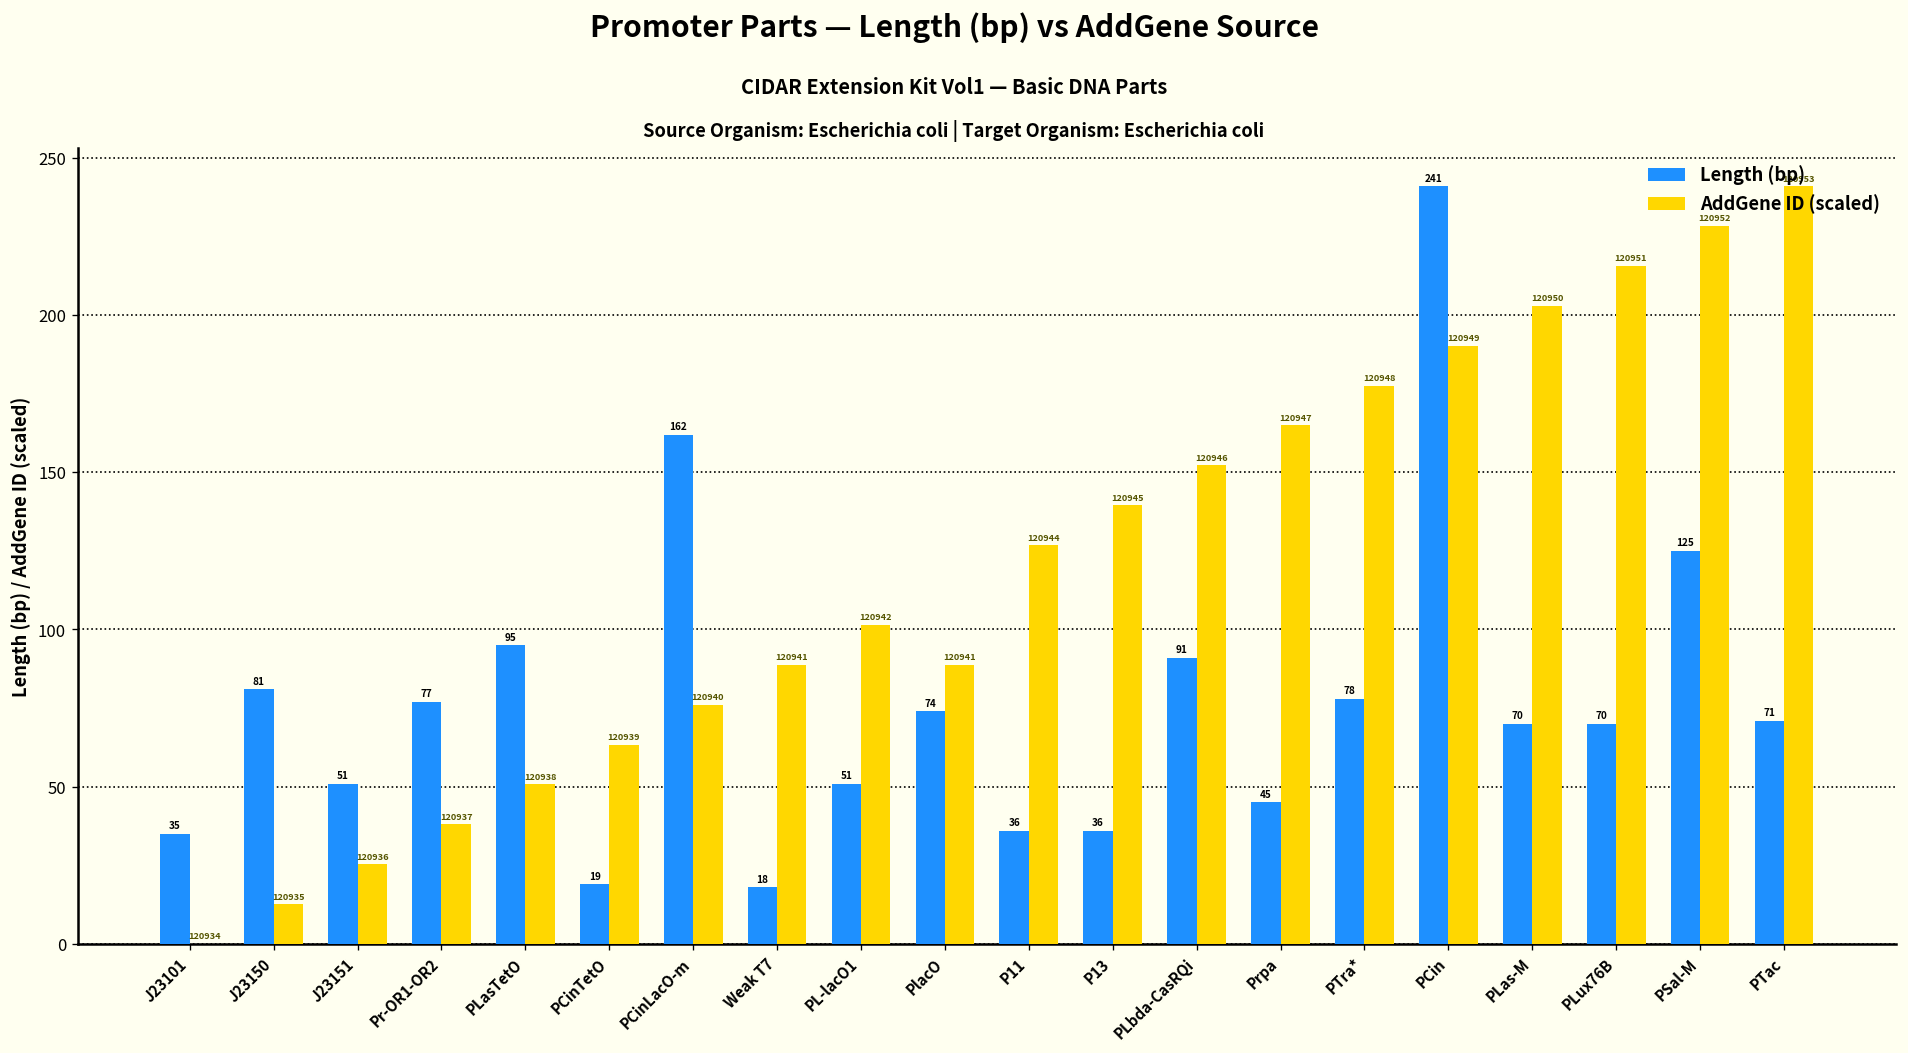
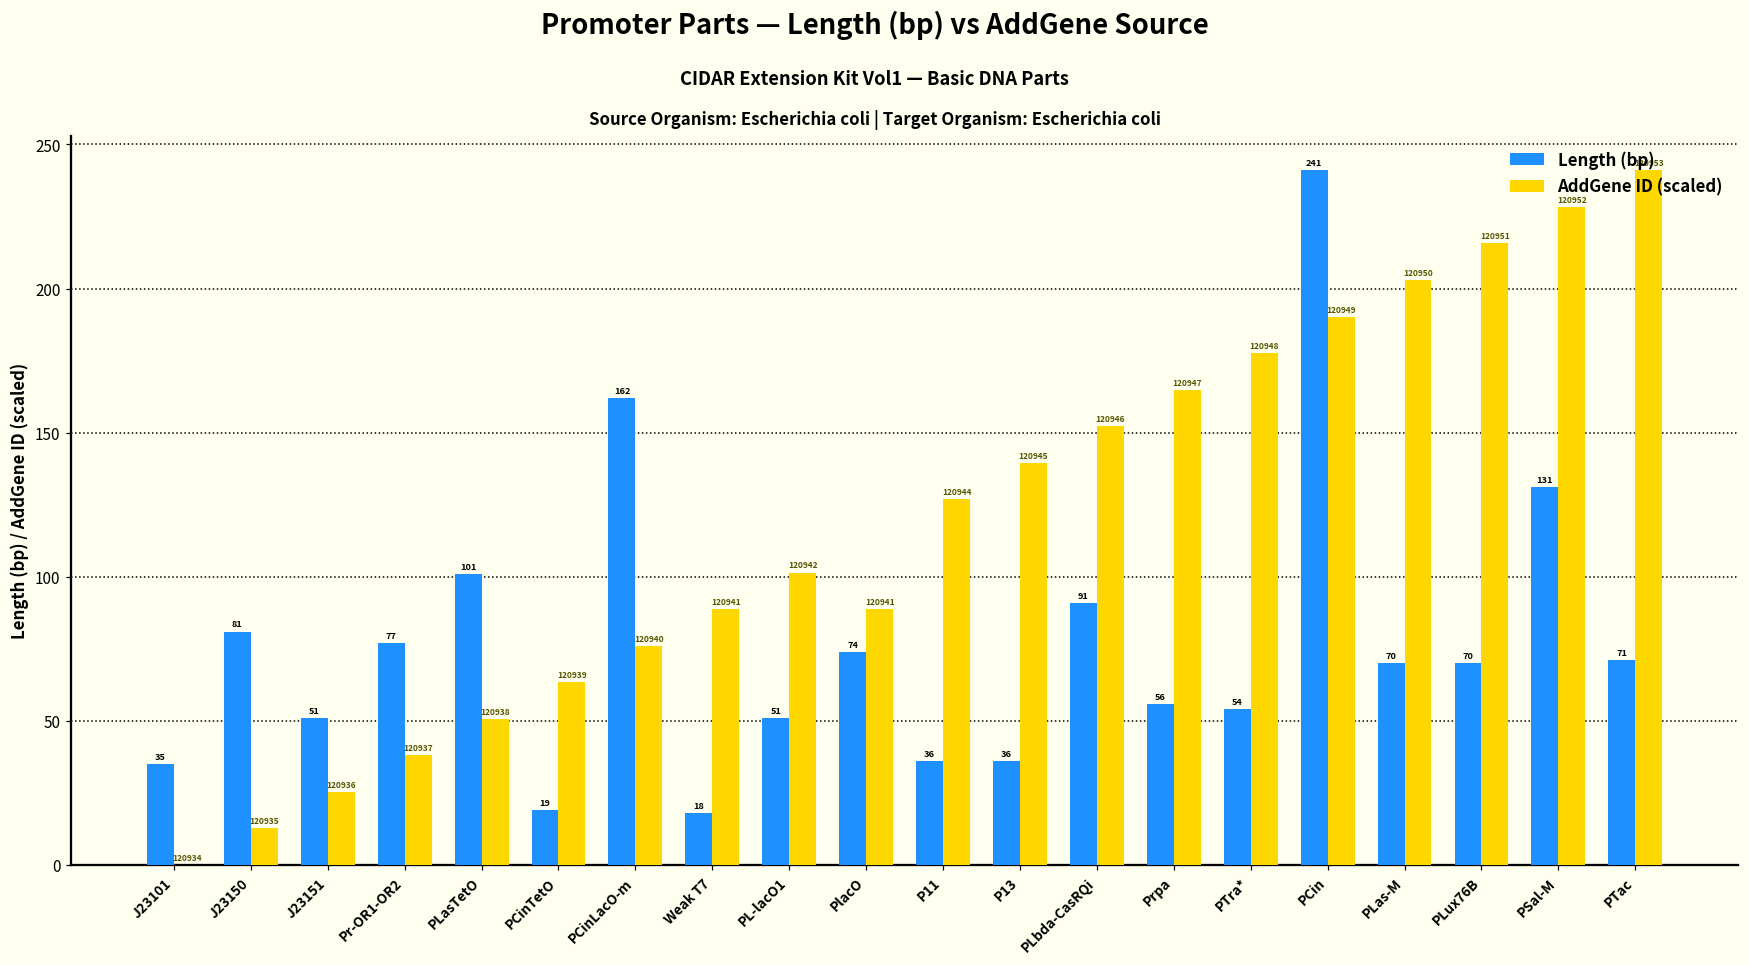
  {
    "Length (bp)": {
      "J23101": 35,
      "J23150": 81,
      "J23151": 51,
      "Pr-OR1-OR2": 77,
-     "PLasTetO": 95,
+     "PLasTetO": 101,
      "PCinTetO": 19,
      "PCinLacO-m": 162,
      "Weak T7": 18,
      "PL-lacO1": 51,
      "PlacO": 74,
      "P11": 36,
      "P13": 36,
      "PLbda-CasRQi": 91,
-     "Prpa": 45,
-     "PTra*": 78,
+     "Prpa": 56,
+     "PTra*": 54,
      "PCin": 241,
      "PLas-M": 70,
      "PLux76B": 70,
-     "PSal-M": 125,
+     "PSal-M": 131,
      "PTac": 71
    }
  }
